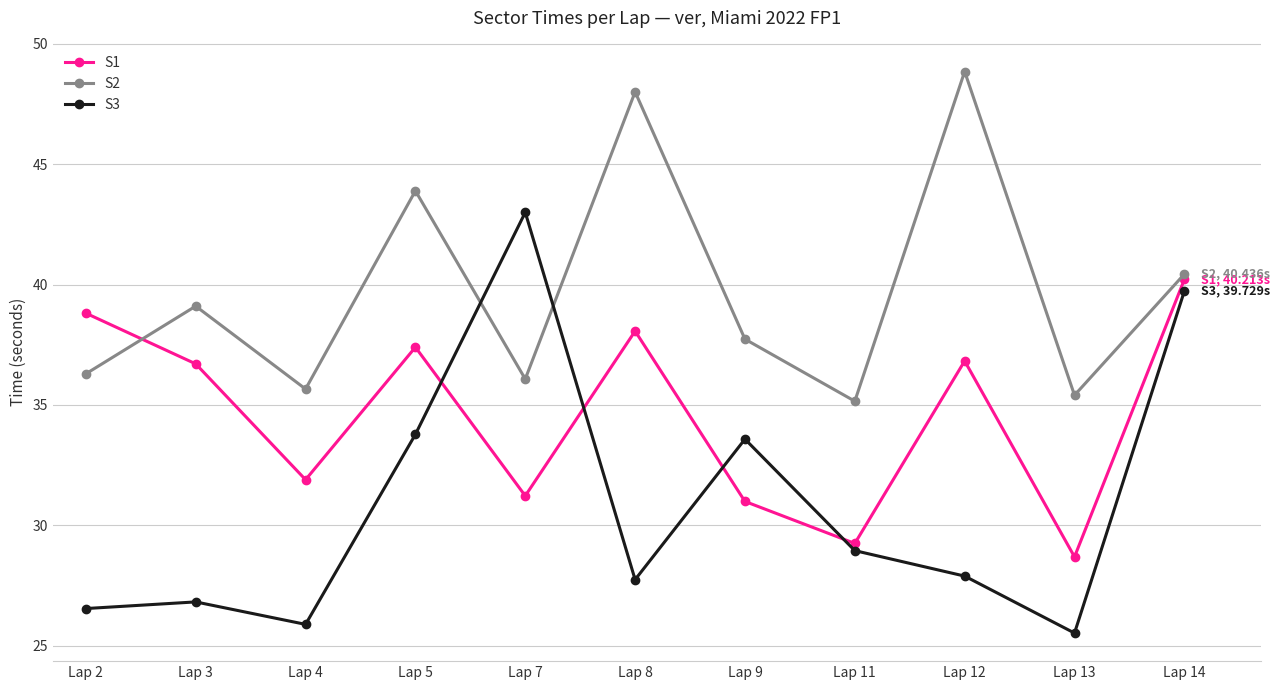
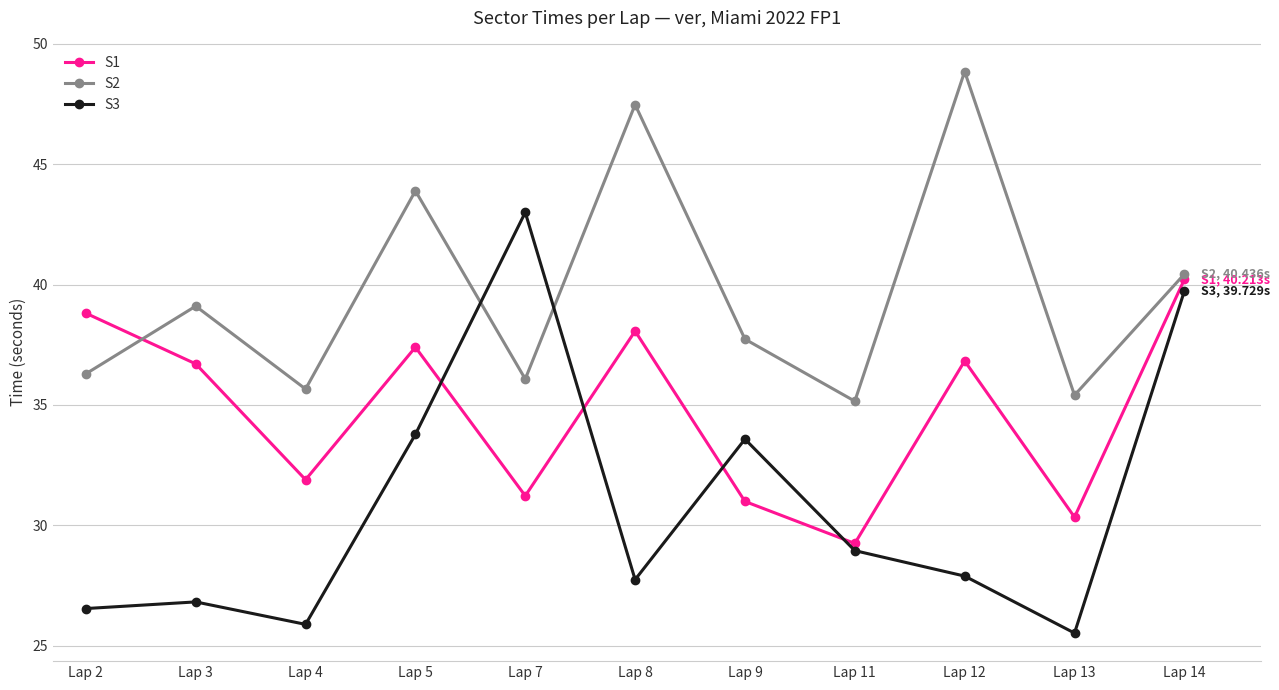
  {
    "S1": {
      "Lap 2": "38.8",
      "Lap 3": "36.7",
      "Lap 4": "31.9",
      "Lap 5": "37.4",
      "Lap 7": "31.2",
      "Lap 8": "38.1",
      "Lap 9": "31.0",
      "Lap 11": "29.3",
      "Lap 12": "36.8",
-     "Lap 13": "28.7"
+     "Lap 13": "30.3"
    },
    "S2": {
      "Lap 2": "36.3",
      "Lap 3": "39.1",
      "Lap 4": "35.7",
      "Lap 5": "43.9",
      "Lap 7": "36.1",
-     "Lap 8": "48.0",
+     "Lap 8": "47.5",
      "Lap 9": "37.7",
      "Lap 11": "35.2",
      "Lap 12": "48.9",
      "Lap 13": "35.4"
    },
    "S3": {
      "Lap 14": "39.729s"
    }
  }
